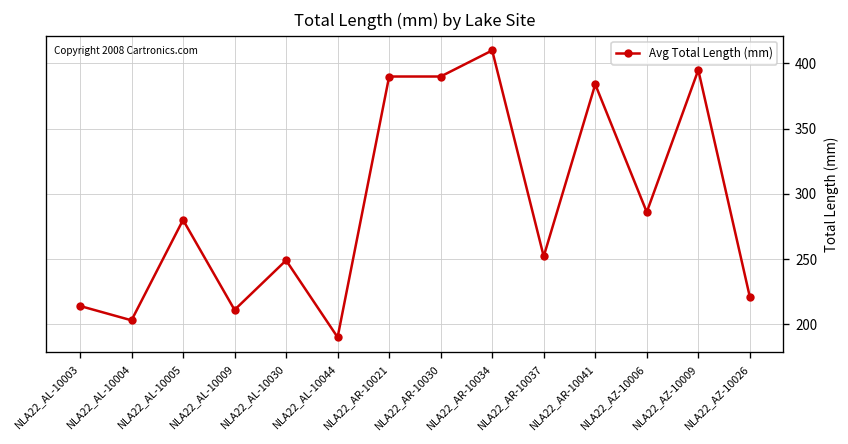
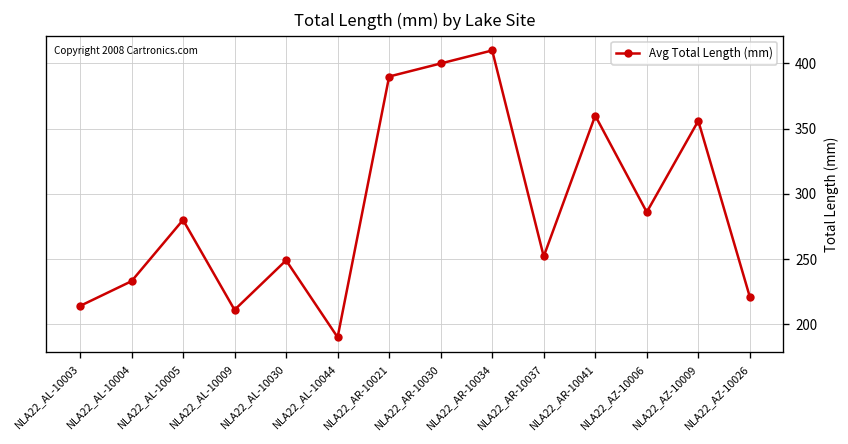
  {
    "NLA22_AL-10003": 214,
-   "NLA22_AL-10004": 203,
+   "NLA22_AL-10004": 233,
    "NLA22_AL-10005": 280,
    "NLA22_AL-10009": 211,
    "NLA22_AL-10030": 249,
    "NLA22_AL-10044": 190,
    "NLA22_AR-10021": 390,
-   "NLA22_AR-10030": 390,
+   "NLA22_AR-10030": 400,
    "NLA22_AR-10034": 410,
    "NLA22_AR-10037": 252,
-   "NLA22_AR-10041": 384,
+   "NLA22_AR-10041": 360,
    "NLA22_AZ-10006": 286,
-   "NLA22_AZ-10009": 395,
+   "NLA22_AZ-10009": 356,
    "NLA22_AZ-10026": 221
  }
